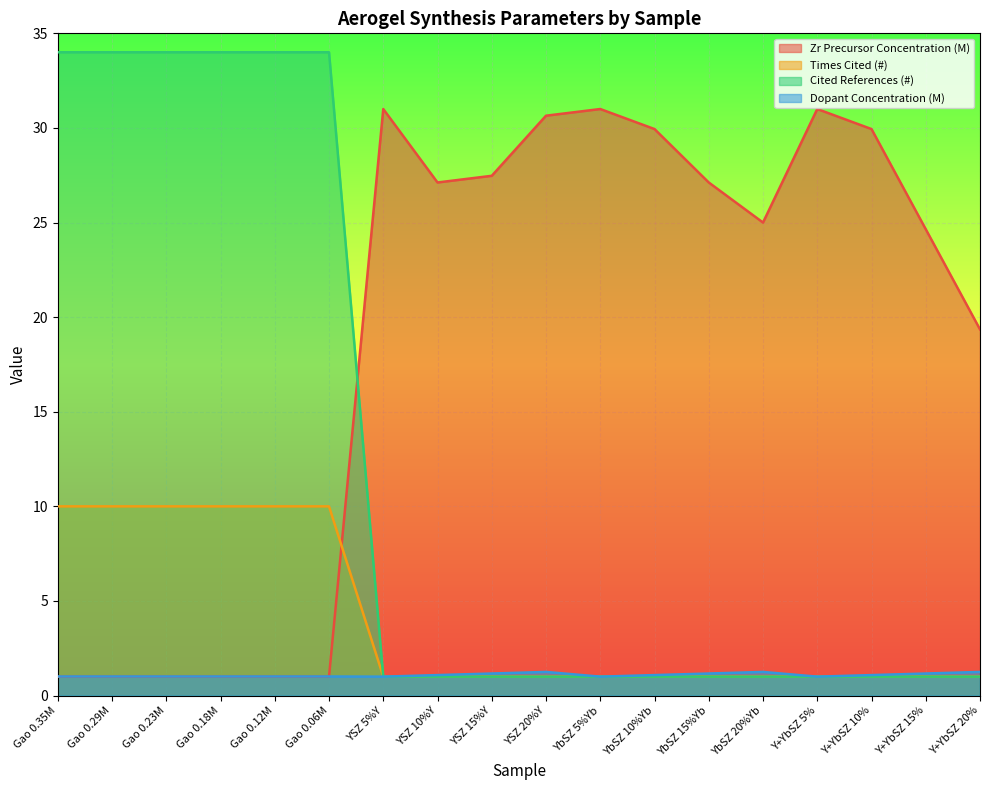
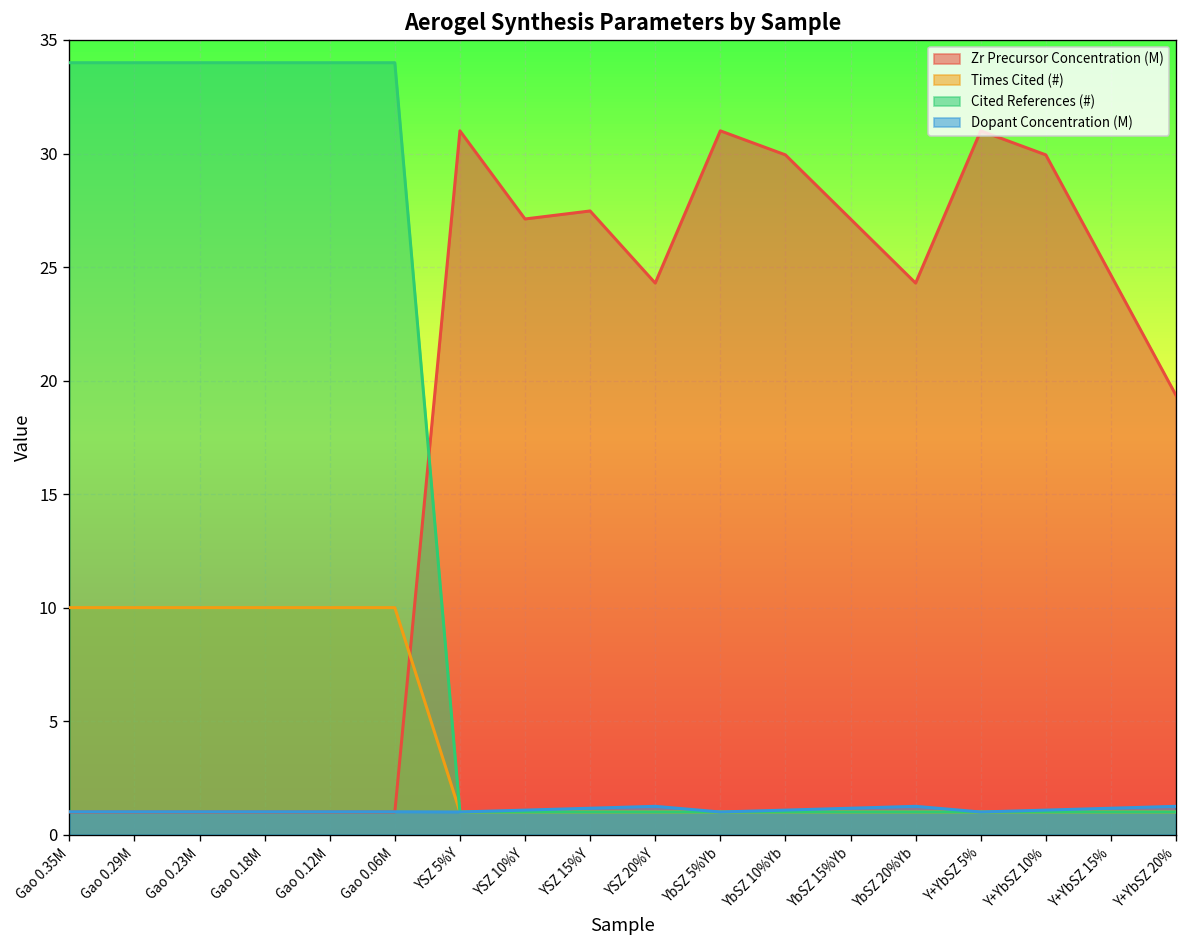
  {
    "Zr Precursor Concentration (M)": {
      "YSZ 5%Y": 31.0,
      "YSZ 10%Y": 27.1,
      "YSZ 15%Y": 27.5,
-     "YSZ 20%Y": 30.6,
+     "YSZ 20%Y": 24.3,
      "YbSZ 5%Yb": 31.0,
      "YbSZ 10%Yb": 29.9,
      "YbSZ 15%Yb": 27.1,
-     "YbSZ 20%Yb": 25.0,
+     "YbSZ 20%Yb": 24.3,
      "Y+YbSZ 5%": 31.0,
      "Y+YbSZ 10%": 29.9,
      "Y+YbSZ 15%": 24.6,
      "Y+YbSZ 20%": 19.4
    },
    "Times Cited (#)": {
      "Gao 0.35M": 10.0,
      "Gao 0.29M": 10.0,
      "Gao 0.23M": 10.0,
      "Gao 0.18M": 10.0,
      "Gao 0.12M": 10.0,
      "Gao 0.06M": 10.0
    },
    "Cited References (#)": {
      "Gao 0.35M": 34.0,
      "Gao 0.29M": 34.0,
      "Gao 0.23M": 34.0,
      "Gao 0.18M": 34.0,
      "Gao 0.12M": 34.0,
      "Gao 0.06M": 34.0
    },
    "Dopant Concentration (M)": {
      "YSZ 15%Y": 1.2,
      "YSZ 20%Y": 1.3,
      "YbSZ 15%Yb": 1.2,
      "YbSZ 20%Yb": 1.3,
      "Y+YbSZ 15%": 1.2,
      "Y+YbSZ 20%": 1.3
    }
  }
